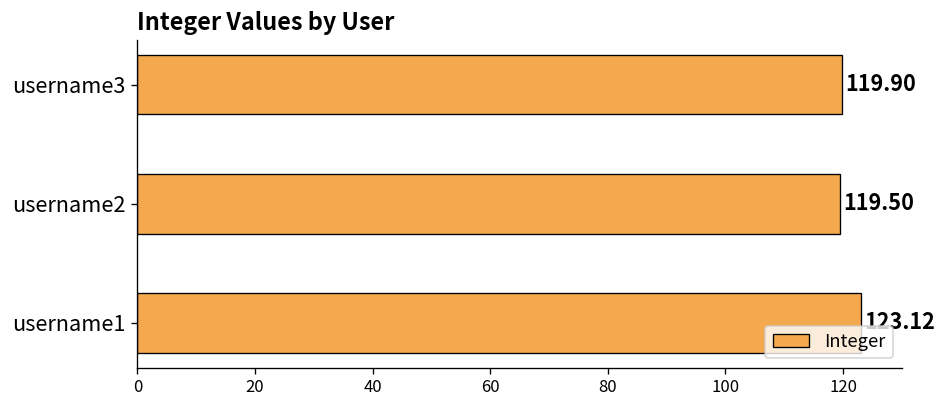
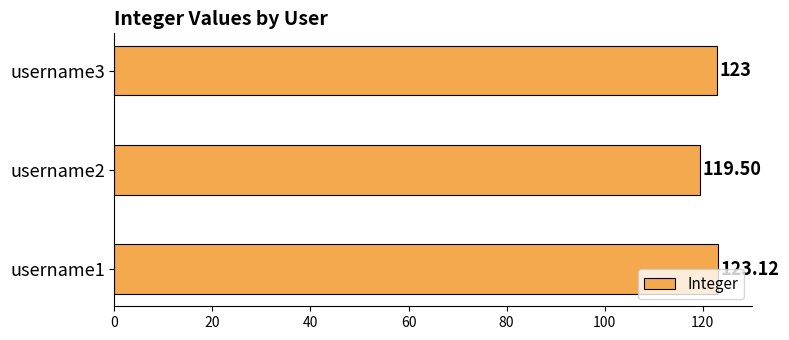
  {
-   "username3": 119.90,
+   "username3": 123,
    "username2": 119.50
  }
